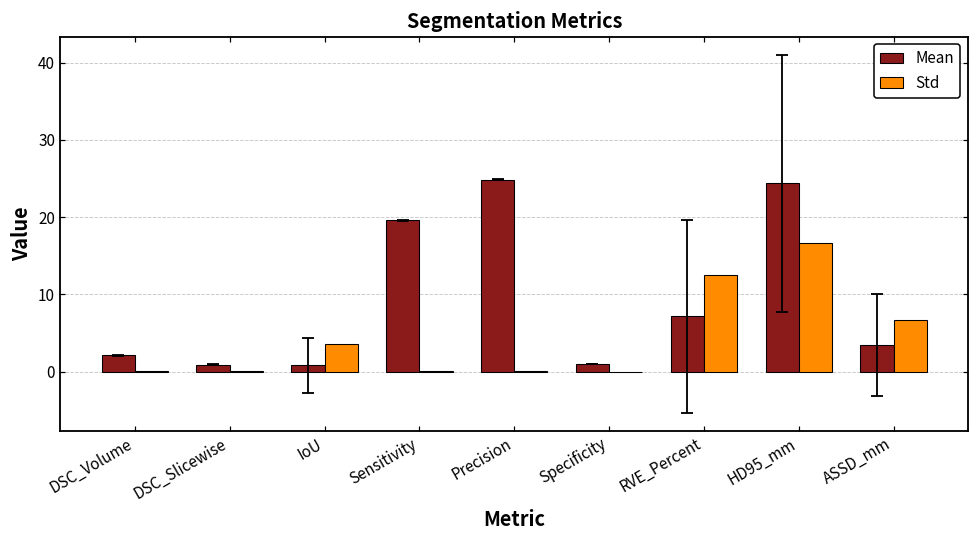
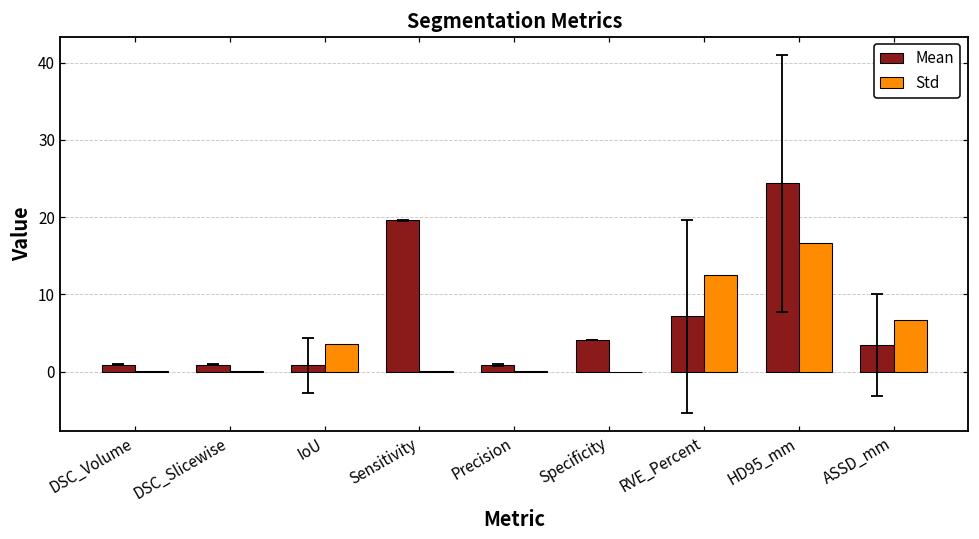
  {
    "Mean": {
-     "DSC_Volume": 2,
+     "DSC_Volume": 1,
      "DSC_Slicewise": 1,
      "IoU": 1,
      "Sensitivity": 20,
-     "Precision": 25,
-     "Specificity": 1,
+     "Precision": 1,
+     "Specificity": 4,
      "RVE_Percent": 7,
      "HD95_mm": 24,
      "ASSD_mm": 3
    },
    "Std": {
      "IoU": 4,
      "RVE_Percent": 12,
      "HD95_mm": 17,
      "ASSD_mm": 7
    }
  }
